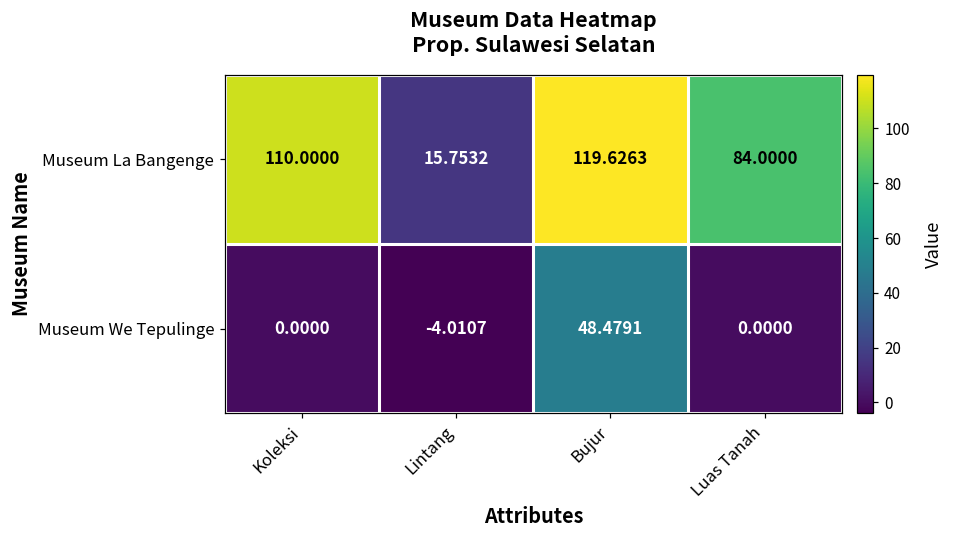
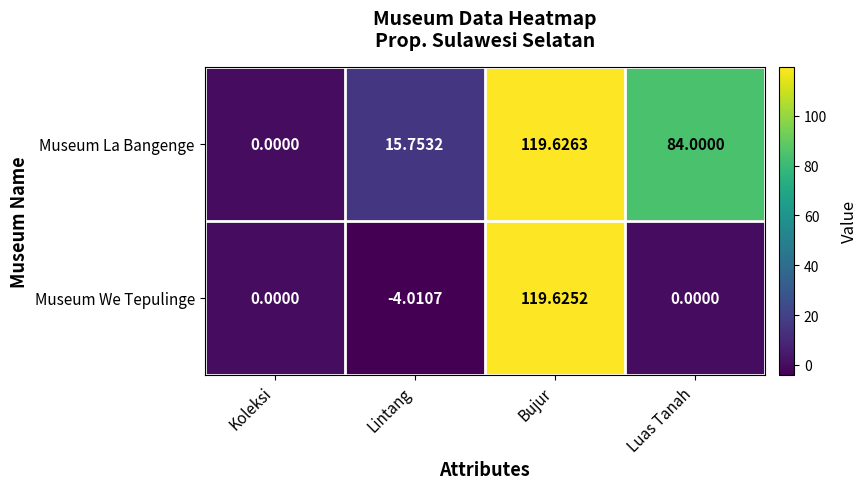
  {
    "Museum La Bangenge": {
-     "Koleksi": 110.0000,
+     "Koleksi": 0.0000,
      "Lintang": 15.7532,
      "Bujur": 119.6263,
      "Luas Tanah": 84.0000
    },
    "Museum We Tepulinge": {
      "Koleksi": 0.0000,
      "Lintang": -4.0107,
-     "Bujur": 48.4791,
+     "Bujur": 119.6252,
      "Luas Tanah": 0.0000
    }
  }
